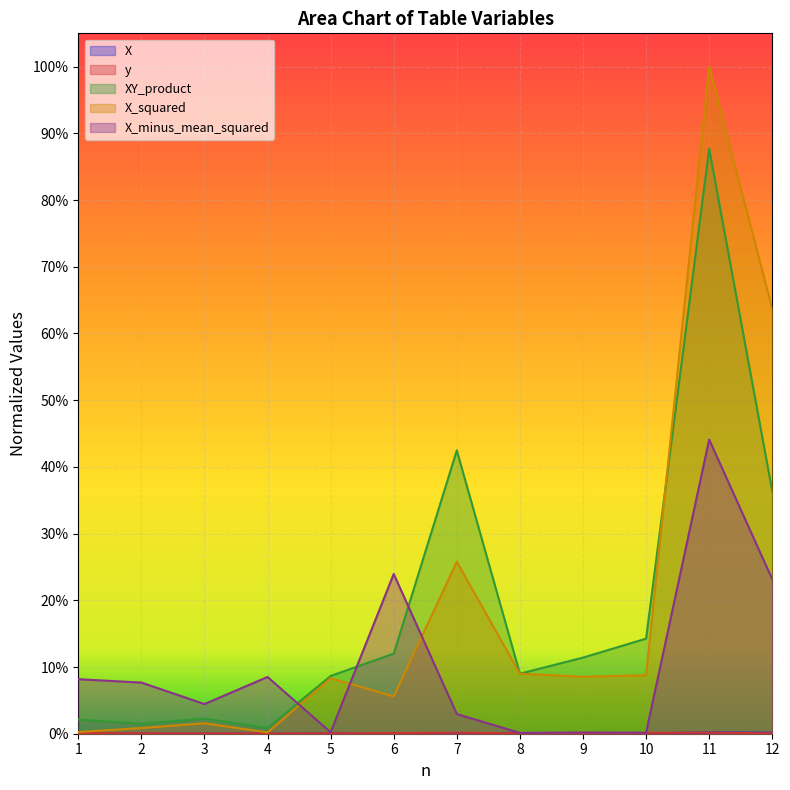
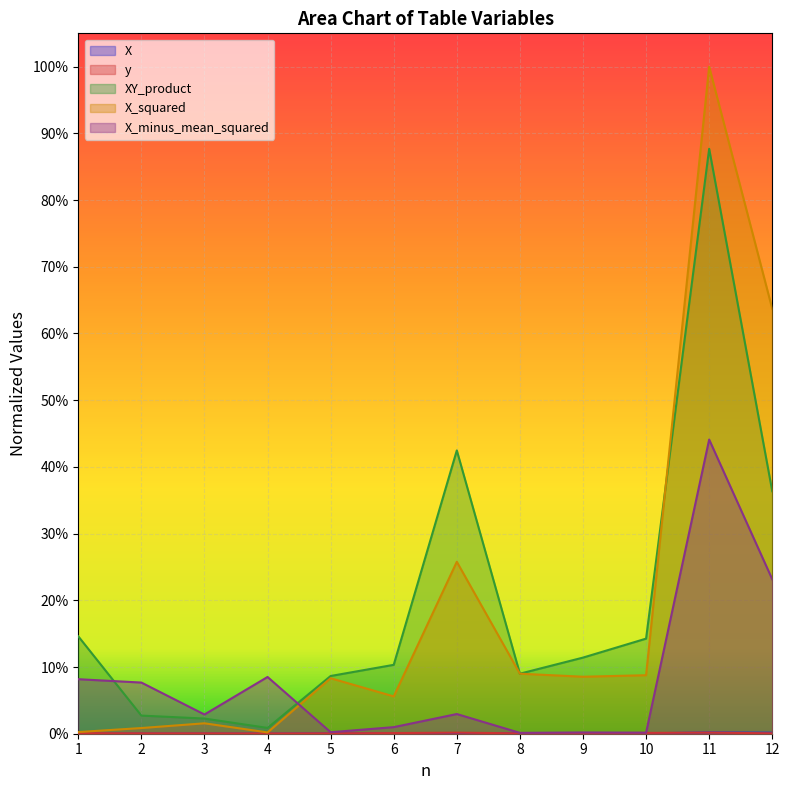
  {
    "XY_product": {
-     "1": "2%",
-     "2": "1%",
+     "1": "15%",
+     "2": "3%",
      "3": "2%",
      "4": "1%",
-     "6": "12%",
+     "6": "10%",
      "7": "42%",
      "9": "11%",
      "10": "14%",
      "11": "88%",
      "12": "36%"
    },
    "X_minus_mean_squared": {
      "1": "8%",
      "2": "8%",
-     "3": "4%",
+     "3": "3%",
      "4": "9%",
-     "6": "24%",
+     "6": "1%",
      "7": "3%",
      "11": "44%",
      "12": "23%"
    }
  }
